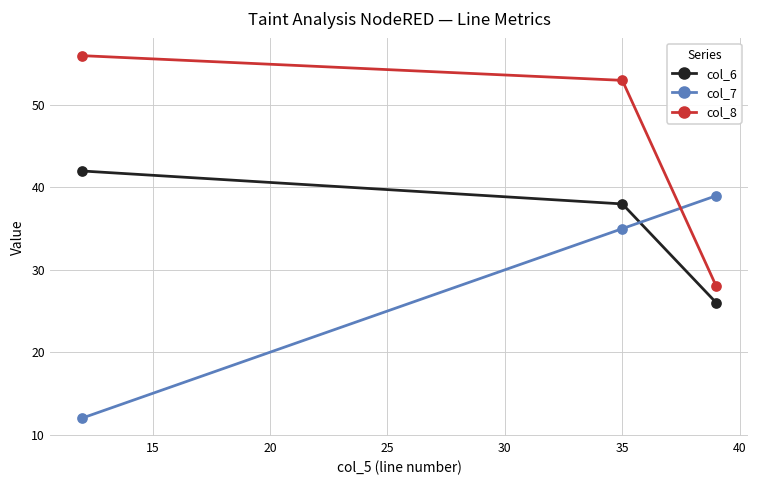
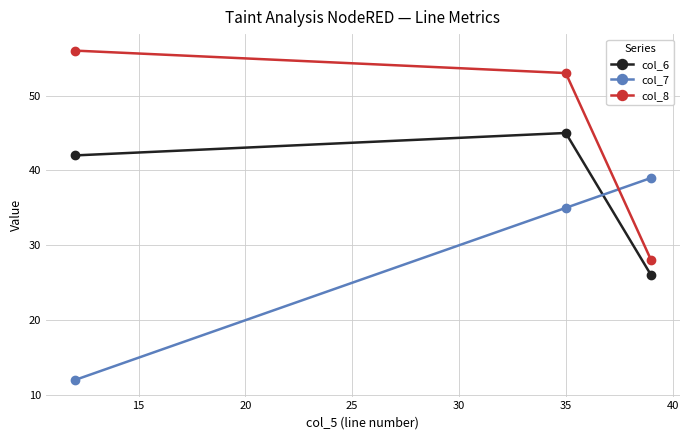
  {
    "col_6": {
-     "35": 38
+     "35": 45
    },
    "col_7": {
      "35": 35
    },
    "col_8": {
      "35": 53
    }
  }
